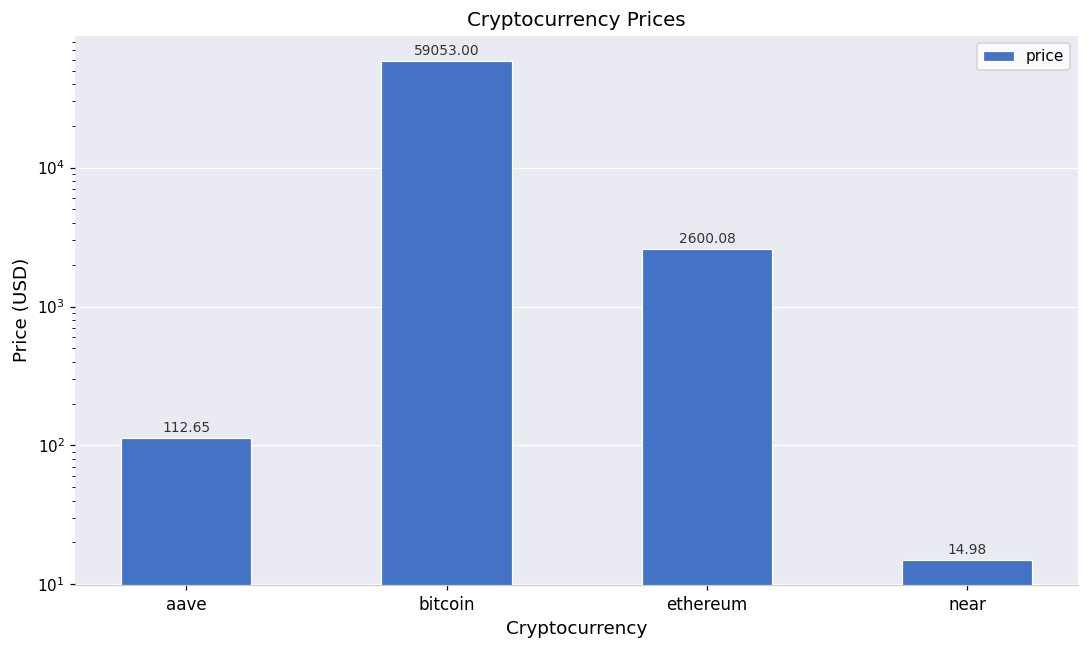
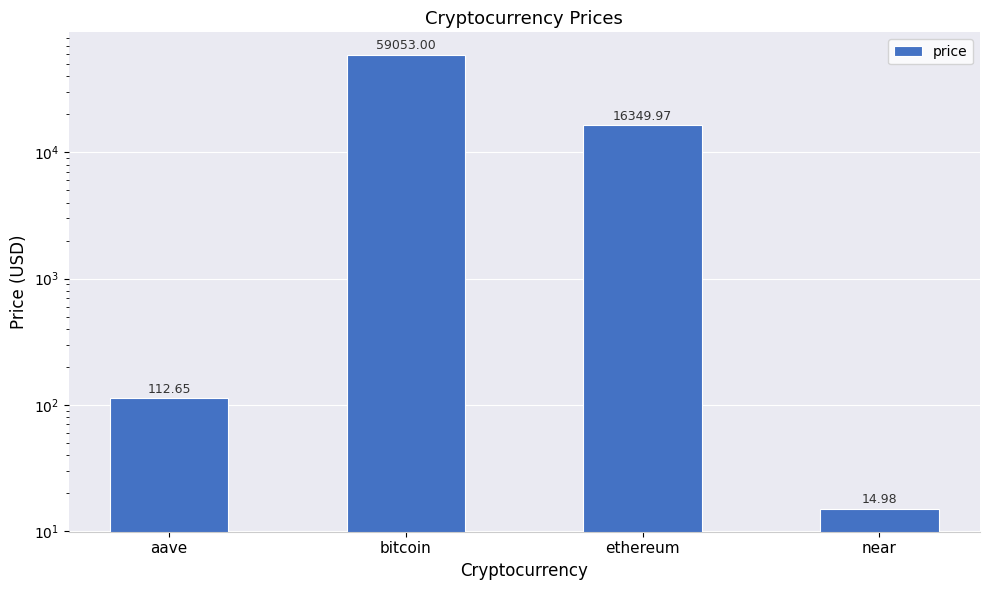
  {
    "aave": 112.65,
    "bitcoin": 59053.00,
-   "ethereum": 2600.08,
+   "ethereum": 16349.97,
    "near": 14.98
  }
